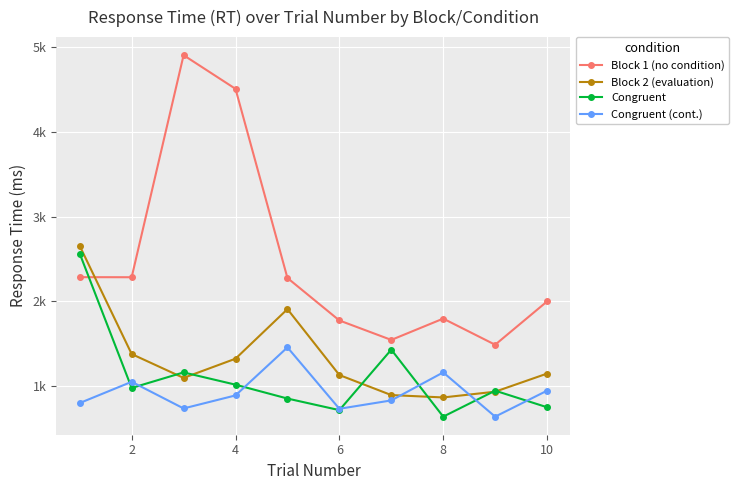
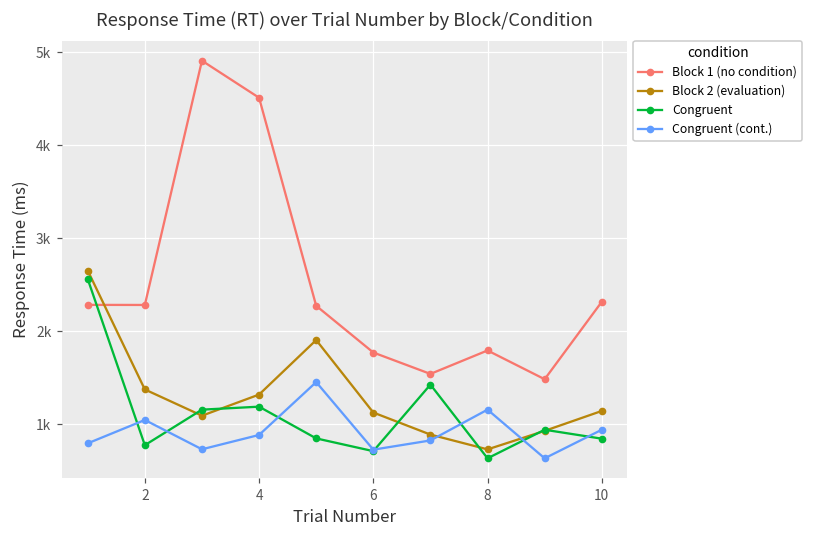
  {
    "Block 1 (no condition)": {
      "2": 2300,
      "4": 4500,
      "6": 1800,
      "8": 1800,
-     "10": 2000
+     "10": 2300
    },
    "Block 2 (evaluation)": {
      "2": 1400,
      "4": 1300,
      "6": 1100,
-     "8": 900,
+     "8": 700,
      "10": 1100
    },
    "Congruent": {
-     "2": 1000,
-     "4": 1000,
+     "2": 800,
+     "4": 1200,
      "8": 600,
-     "10": 700
+     "10": 800
    },
    "Congruent (cont.)": {
      "2": 1000,
      "4": 900,
      "8": 1200,
      "10": 900
    }
  }
